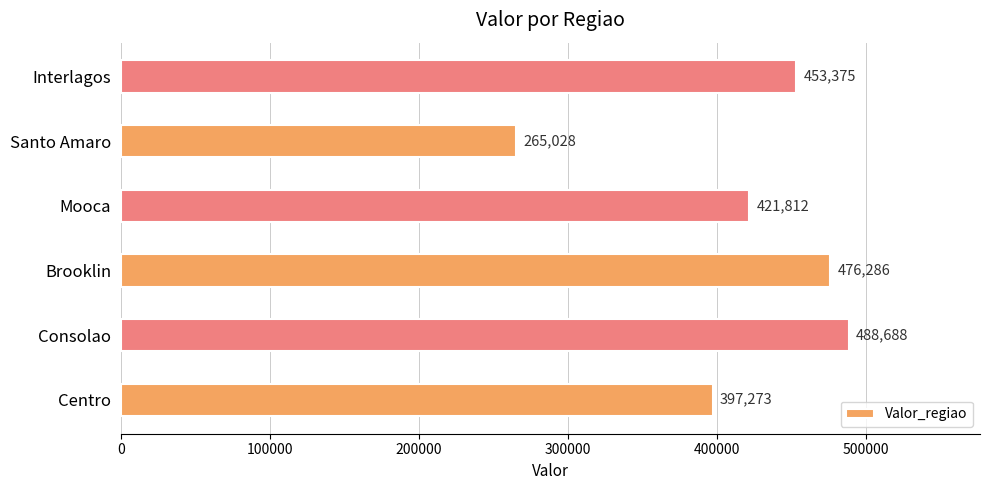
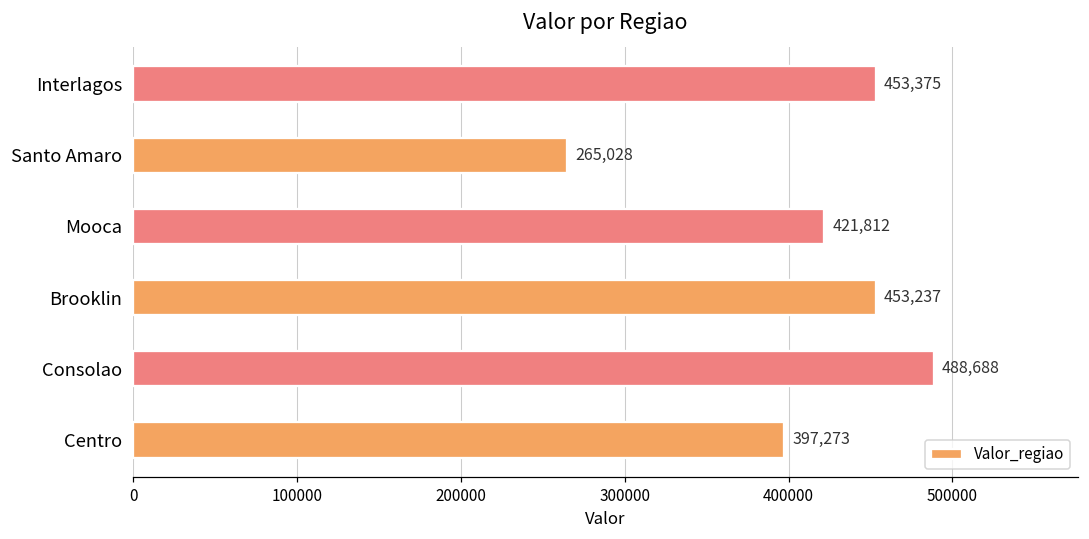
  {
    "Interlagos": "453,375",
    "Santo Amaro": "265,028",
    "Mooca": "421,812",
-   "Brooklin": "476,286",
+   "Brooklin": "453,237",
    "Consolao": "488,688",
    "Centro": "397,273"
  }
